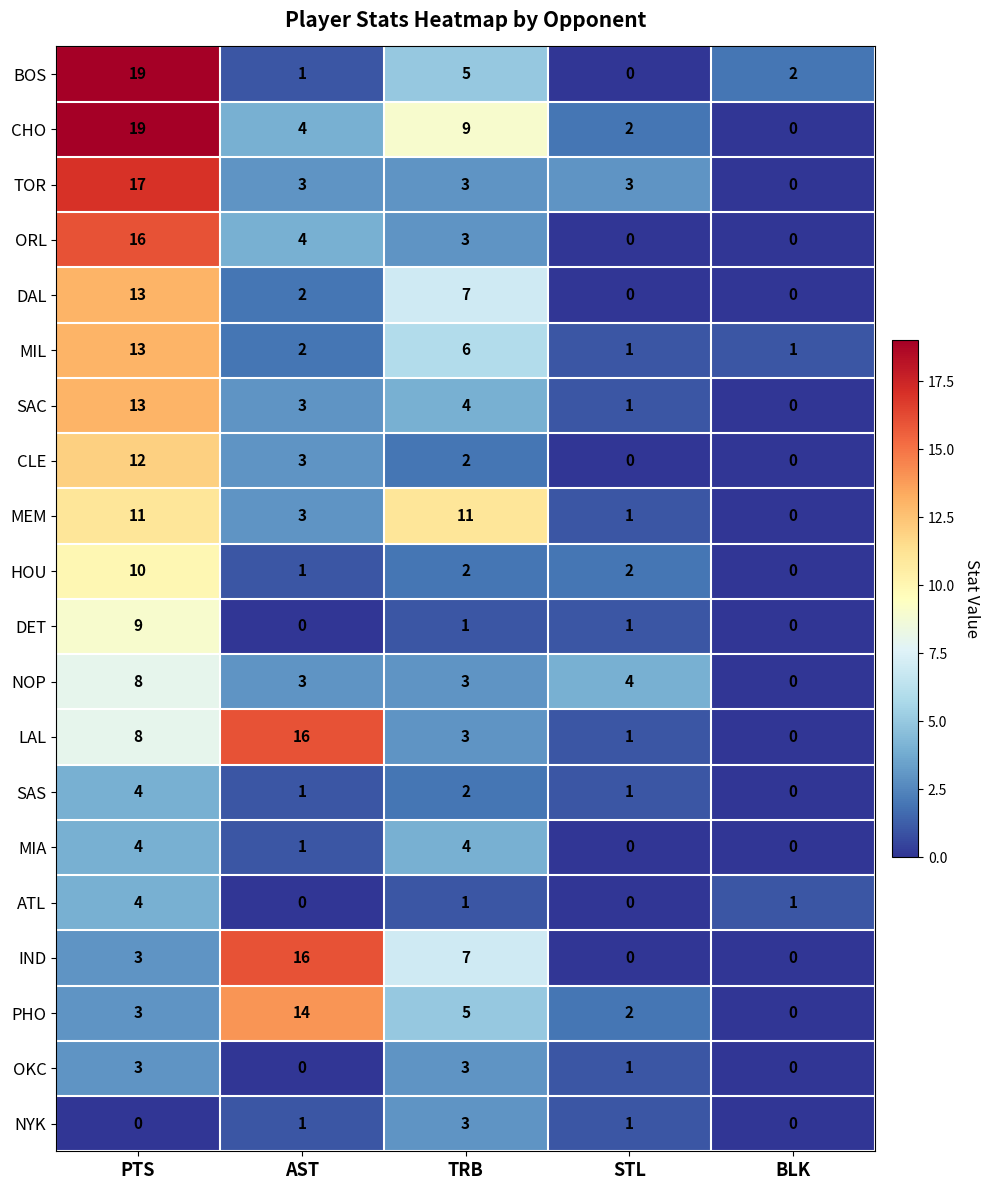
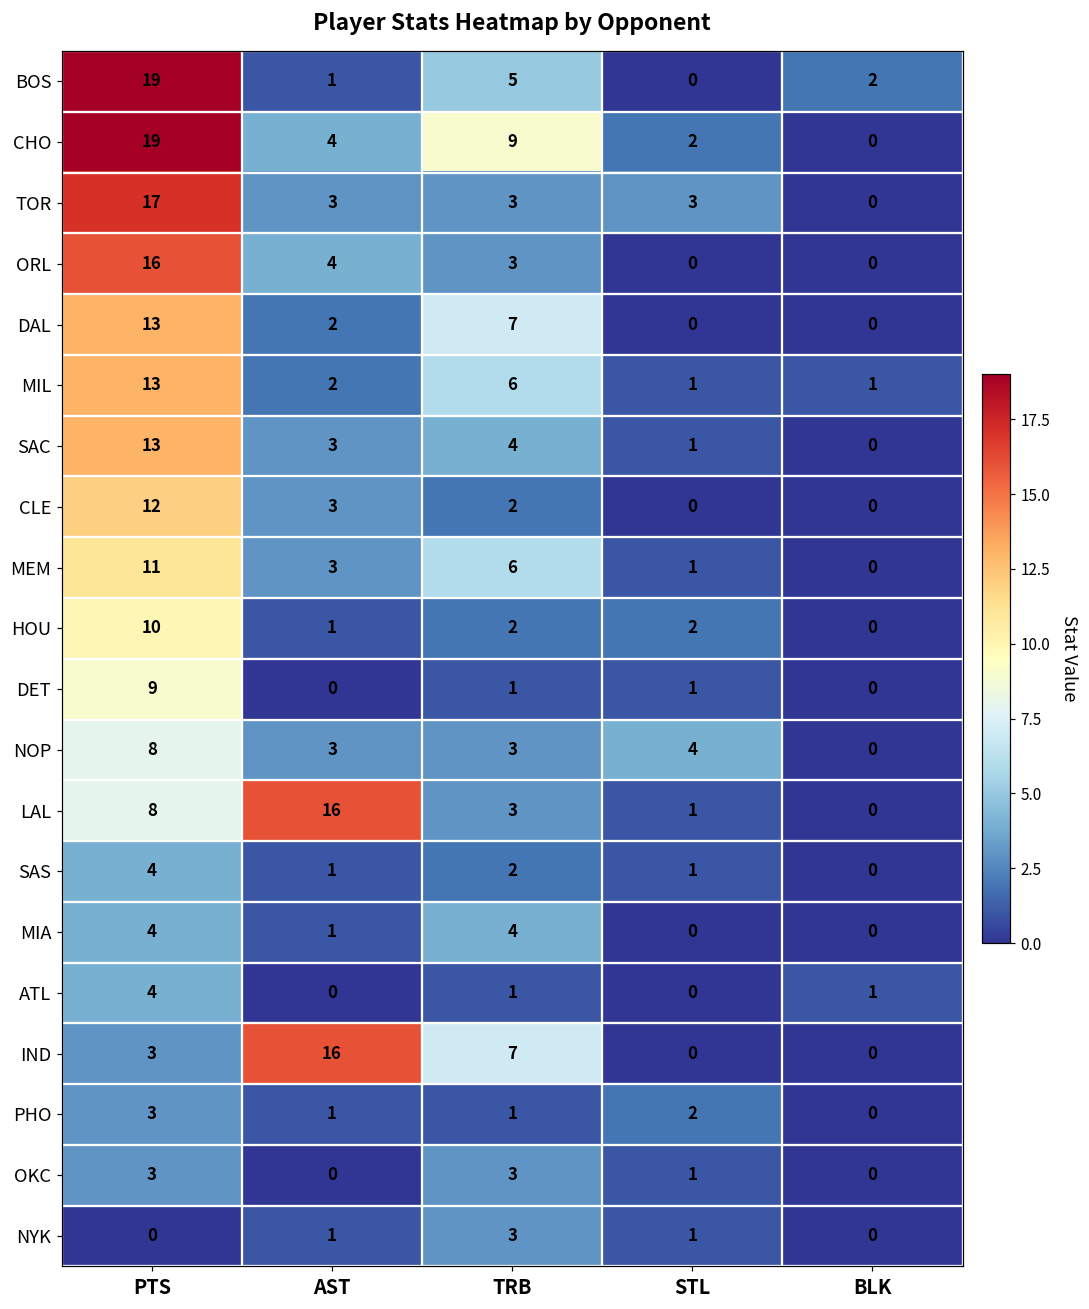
  {
    "BOS": {
      "PTS": 19,
      "AST": 1,
      "TRB": 5,
      "STL": 0,
      "BLK": 2
    },
    "CHO": {
      "PTS": 19,
      "AST": 4,
      "TRB": 9,
      "STL": 2,
      "BLK": 0
    },
    "TOR": {
      "PTS": 17,
      "AST": 3,
      "TRB": 3,
      "STL": 3,
      "BLK": 0
    },
    "ORL": {
      "PTS": 16,
      "AST": 4,
      "TRB": 3,
      "STL": 0,
      "BLK": 0
    },
    "DAL": {
      "PTS": 13,
      "AST": 2,
      "TRB": 7,
      "STL": 0,
      "BLK": 0
    },
    "MIL": {
      "PTS": 13,
      "AST": 2,
      "TRB": 6,
      "STL": 1,
      "BLK": 1
    },
    "SAC": {
      "PTS": 13,
      "AST": 3,
      "TRB": 4,
      "STL": 1,
      "BLK": 0
    },
    "CLE": {
      "PTS": 12,
      "AST": 3,
      "TRB": 2,
      "STL": 0,
      "BLK": 0
    },
    "MEM": {
      "PTS": 11,
      "AST": 3,
-     "TRB": 11,
+     "TRB": 6,
      "STL": 1,
      "BLK": 0
    },
    "HOU": {
      "PTS": 10,
      "AST": 1,
      "TRB": 2,
      "STL": 2,
      "BLK": 0
    },
    "DET": {
      "PTS": 9,
      "AST": 0,
      "TRB": 1,
      "STL": 1,
      "BLK": 0
    },
    "NOP": {
      "PTS": 8,
      "AST": 3,
      "TRB": 3,
      "STL": 4,
      "BLK": 0
    },
    "LAL": {
      "PTS": 8,
      "AST": 16,
      "TRB": 3,
      "STL": 1,
      "BLK": 0
    },
    "SAS": {
      "PTS": 4,
      "AST": 1,
      "TRB": 2,
      "STL": 1,
      "BLK": 0
    },
    "MIA": {
      "PTS": 4,
      "AST": 1,
      "TRB": 4,
      "STL": 0,
      "BLK": 0
    },
    "ATL": {
      "PTS": 4,
      "AST": 0,
      "TRB": 1,
      "STL": 0,
      "BLK": 1
    },
    "IND": {
      "PTS": 3,
      "AST": 16,
      "TRB": 7,
      "STL": 0,
      "BLK": 0
    },
    "PHO": {
      "PTS": 3,
-     "AST": 14,
-     "TRB": 5,
+     "AST": 1,
+     "TRB": 1,
      "STL": 2,
      "BLK": 0
    },
    "OKC": {
      "PTS": 3,
      "AST": 0,
      "TRB": 3,
      "STL": 1,
      "BLK": 0
    },
    "NYK": {
      "PTS": 0,
      "AST": 1,
      "TRB": 3,
      "STL": 1,
      "BLK": 0
    }
  }
